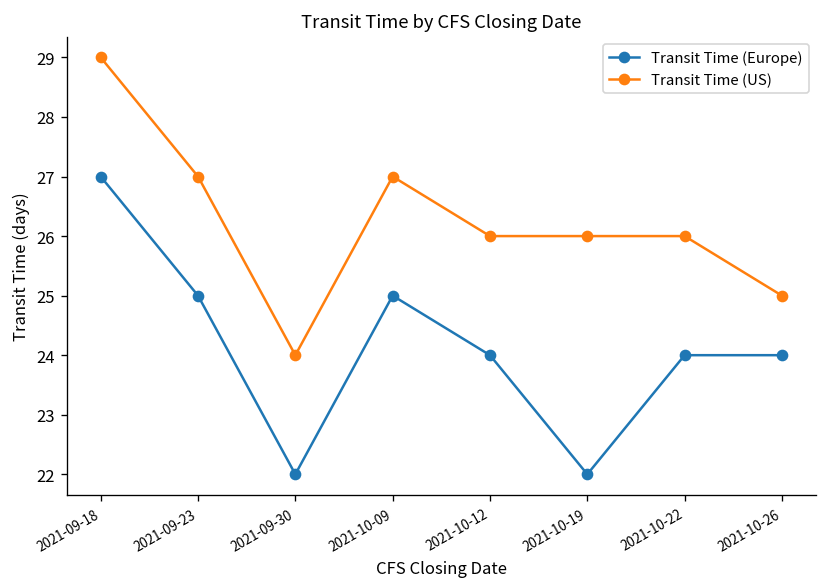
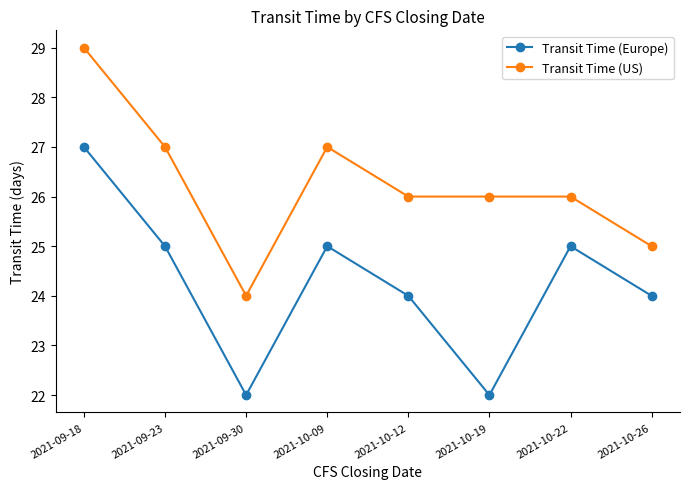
  {
    "Transit Time (Europe)": {
      "2021-09-18": 27,
      "2021-09-23": 25,
      "2021-09-30": 22,
      "2021-10-09": 25,
      "2021-10-12": 24,
      "2021-10-19": 22,
-     "2021-10-22": 24,
+     "2021-10-22": 25,
      "2021-10-26": 24
    },
    "Transit Time (US)": {
      "2021-09-18": 29,
      "2021-09-23": 27,
      "2021-09-30": 24,
      "2021-10-09": 27,
      "2021-10-12": 26,
      "2021-10-19": 26,
      "2021-10-22": 26,
      "2021-10-26": 25
    }
  }
